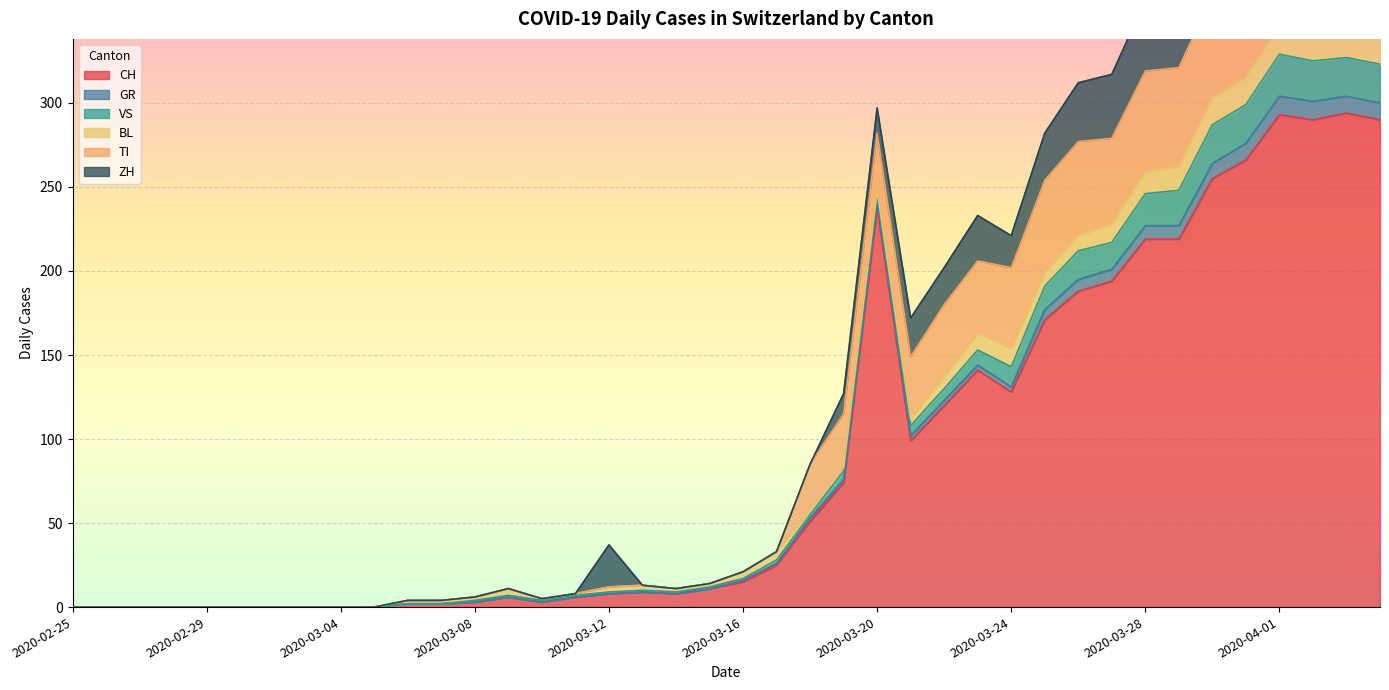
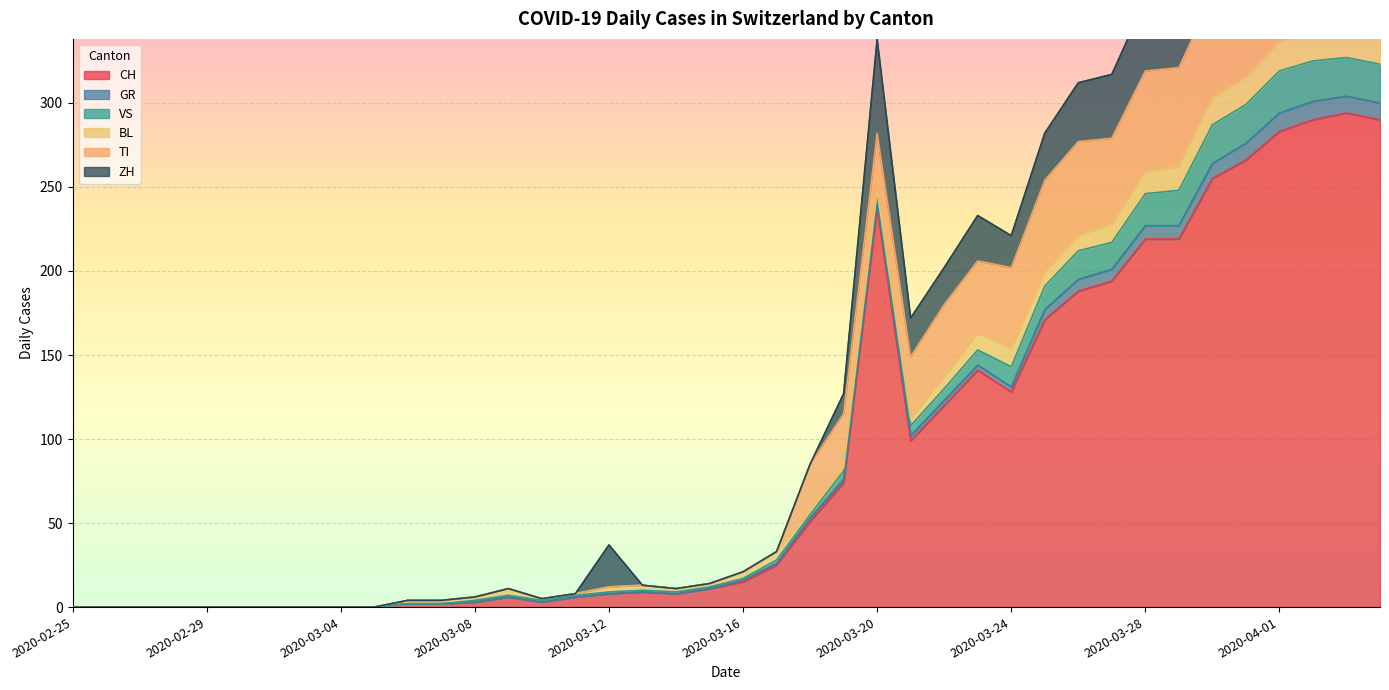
  {
    "CH": {
      "2020-03-20": 238,
      "2020-03-24": 128,
      "2020-03-28": 219,
-     "2020-04-01": 293
+     "2020-04-01": 283
    },
    "ZH": {
      "2020-03-12": 25,
-     "2020-03-20": 15,
+     "2020-03-20": 56,
      "2020-03-24": 19
    }
  }
